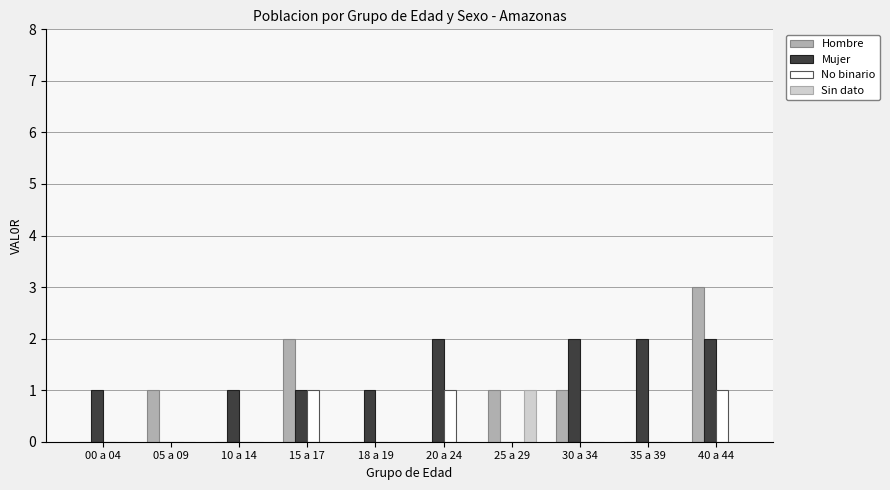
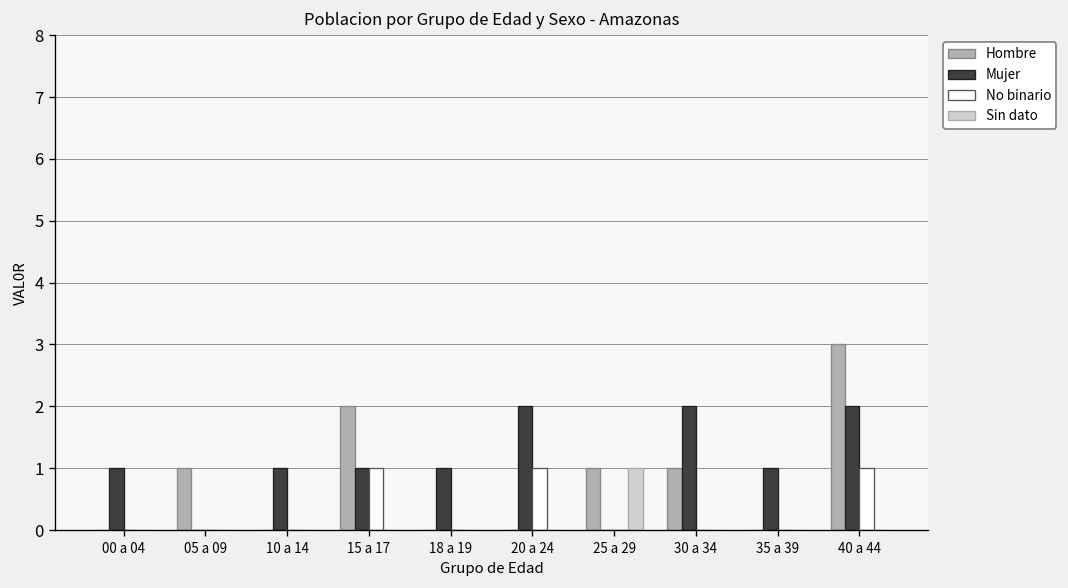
  {
    "Mujer": {
      "00 a 04": 1,
      "05 a 09": 0,
      "10 a 14": 1,
      "15 a 17": 1,
      "18 a 19": 1,
      "20 a 24": 2,
      "25 a 29": 0,
      "30 a 34": 2,
-     "35 a 39": 2,
+     "35 a 39": 1,
      "40 a 44": 2
    },
    "No binario": {
      "00 a 04": 0,
      "05 a 09": 0,
      "10 a 14": 0,
      "15 a 17": 1,
      "18 a 19": 0,
      "20 a 24": 1,
      "25 a 29": 0,
      "30 a 34": 0,
      "35 a 39": 0,
      "40 a 44": 1
    }
  }
